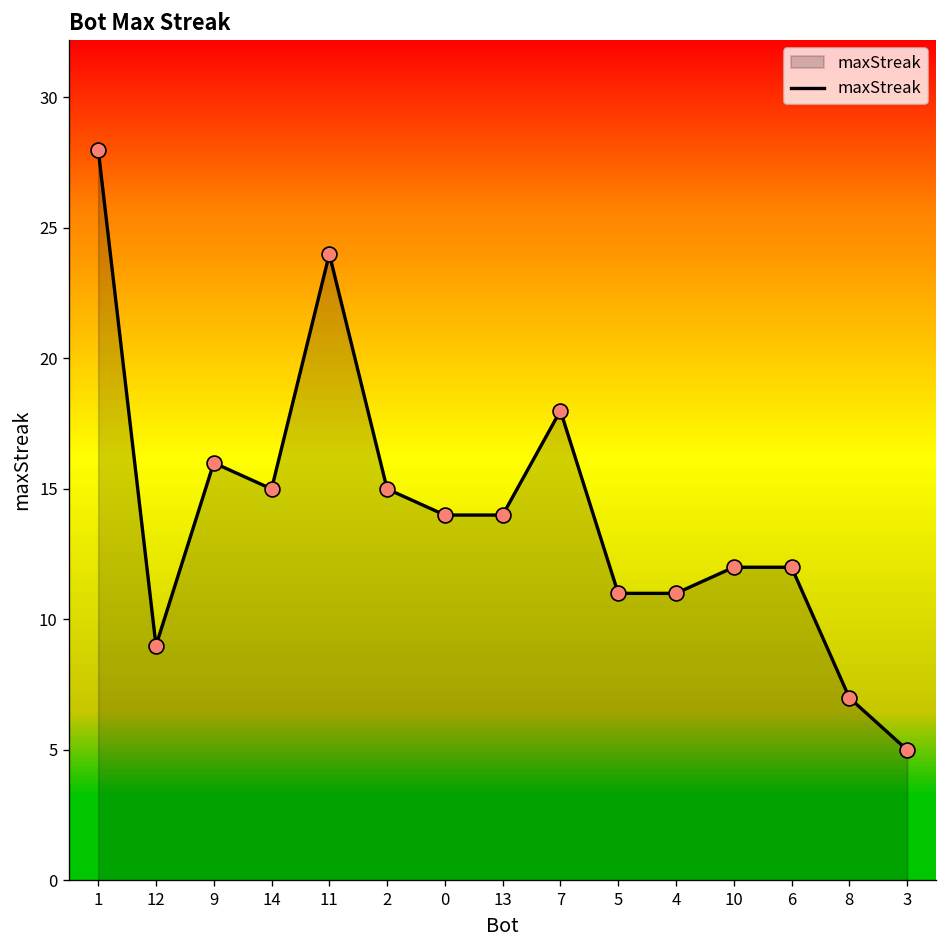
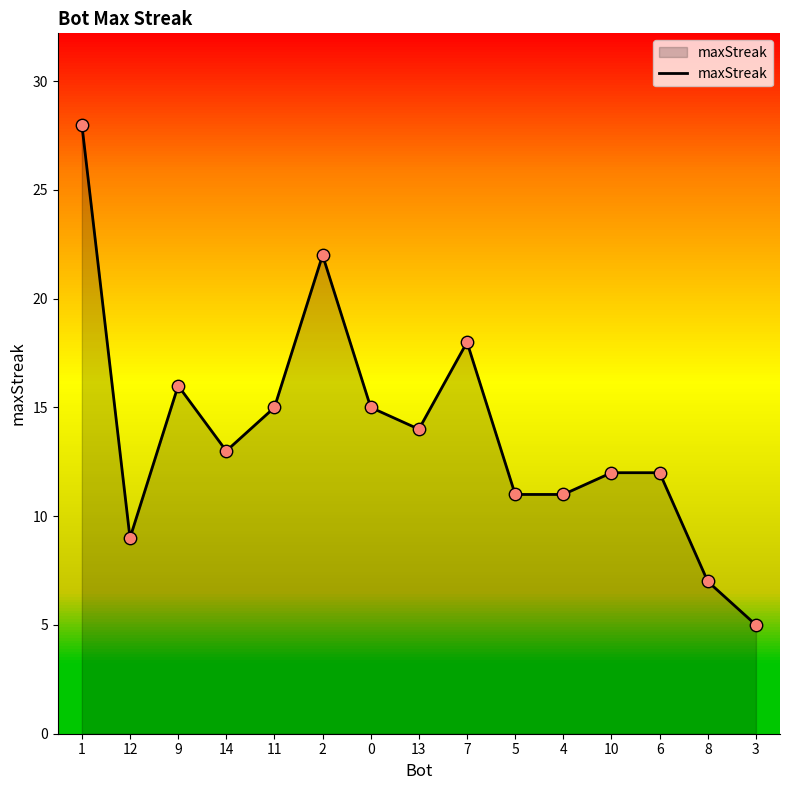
  {
    "maxStreak": {
      "1": 28,
      "12": 9,
      "9": 16,
-     "14": 15,
-     "11": 24,
-     "2": 15,
-     "0": 14,
+     "14": 13,
+     "11": 15,
+     "2": 22,
+     "0": 15,
      "13": 14,
      "7": 18,
      "5": 11,
      "4": 11,
      "10": 12,
      "6": 12,
      "8": 7,
      "3": 5
    }
  }
